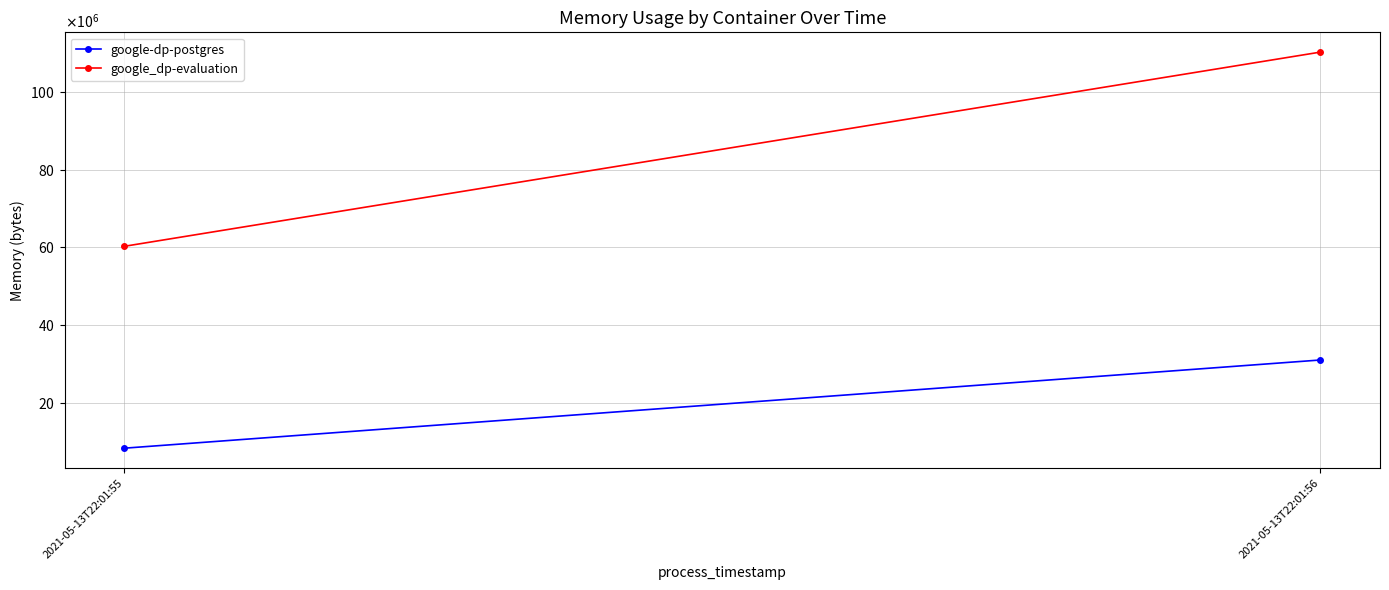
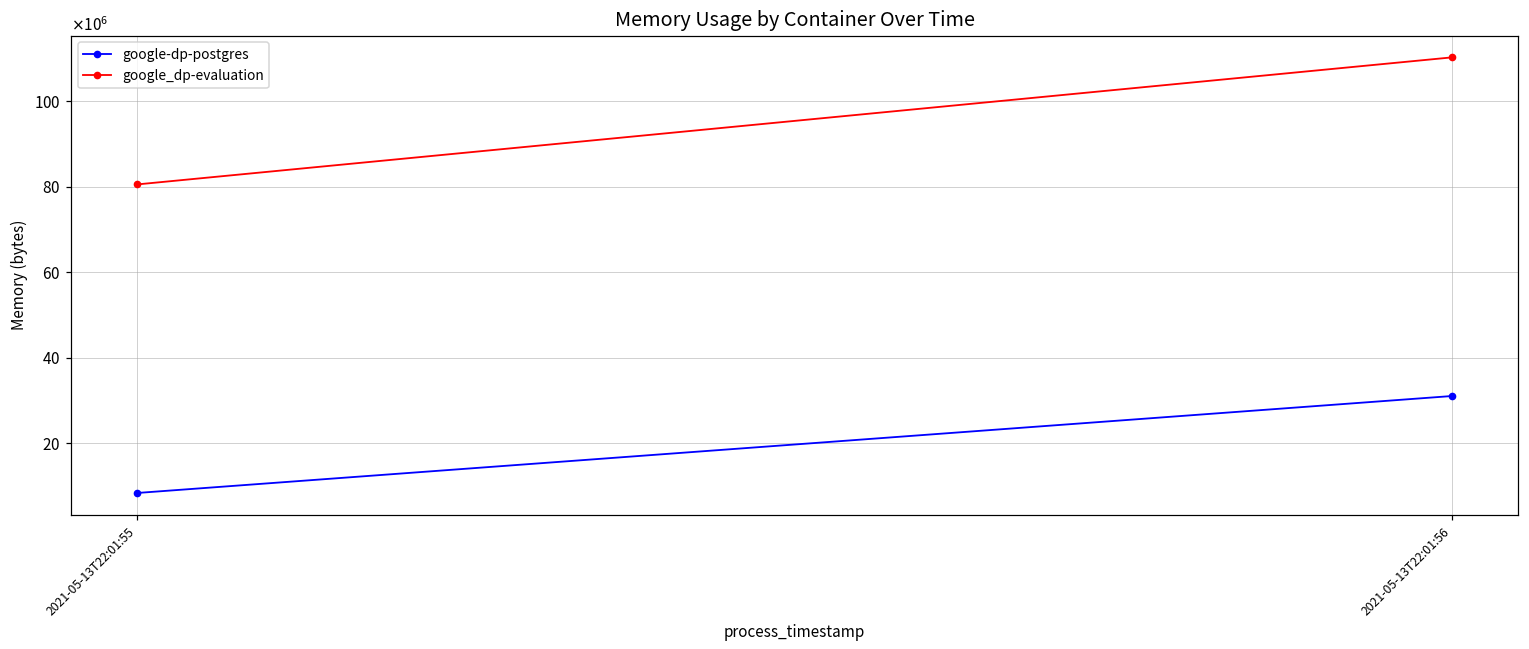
  {
    "google-dp-postgres": {
      "2021-05-13T22:01:55": 8000000,
      "2021-05-13T22:01:56": 31000000
    },
    "google_dp-evaluation": {
-     "2021-05-13T22:01:55": 60000000,
+     "2021-05-13T22:01:55": 81000000,
      "2021-05-13T22:01:56": 110000000
    }
  }
